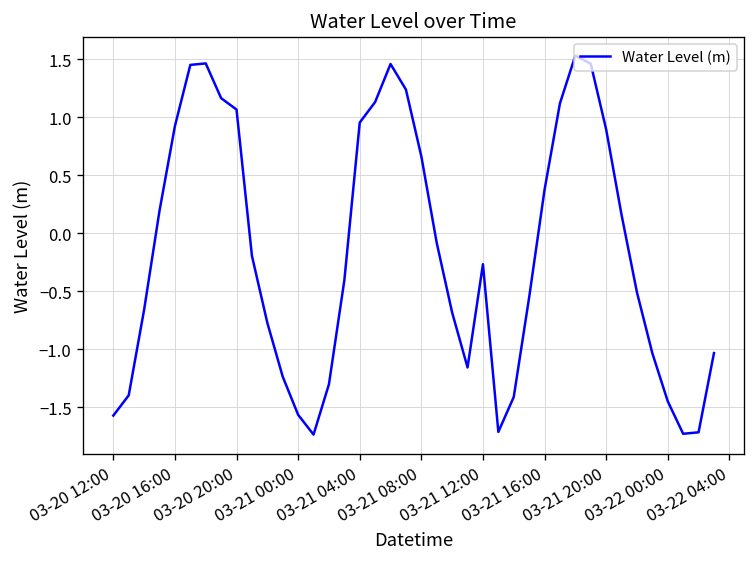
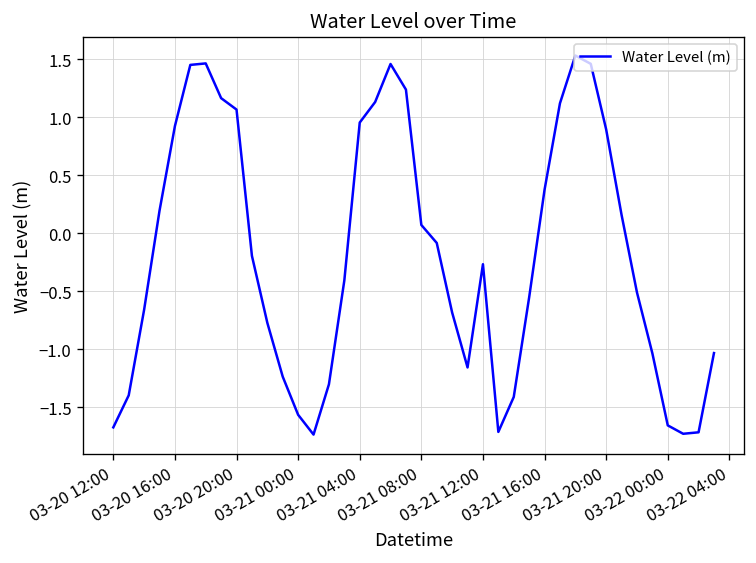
  {
-   "03-20 12:00": -1.6,
+   "03-20 12:00": -1.7,
    "03-20 16:00": 0.9,
    "03-20 20:00": 1.1,
    "03-21 00:00": -1.6,
    "03-21 04:00": 1.0,
-   "03-21 08:00": 0.7,
+   "03-21 08:00": 0.1,
    "03-21 12:00": -0.3,
    "03-21 16:00": 0.4,
    "03-21 20:00": 0.9,
-   "03-22 00:00": -1.4
+   "03-22 00:00": -1.7
  }
